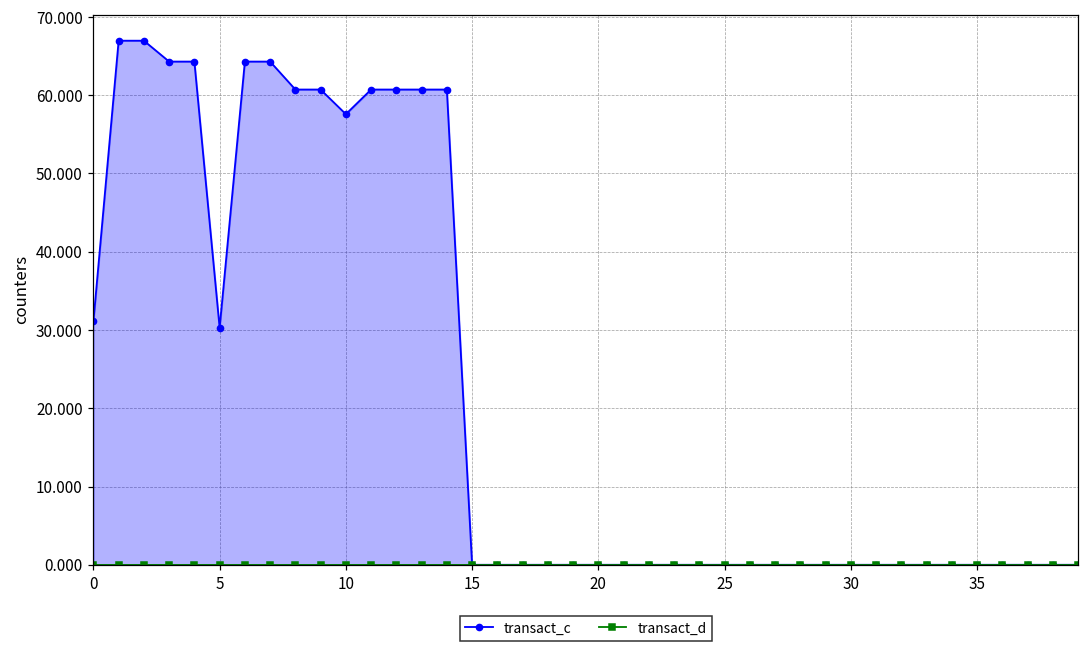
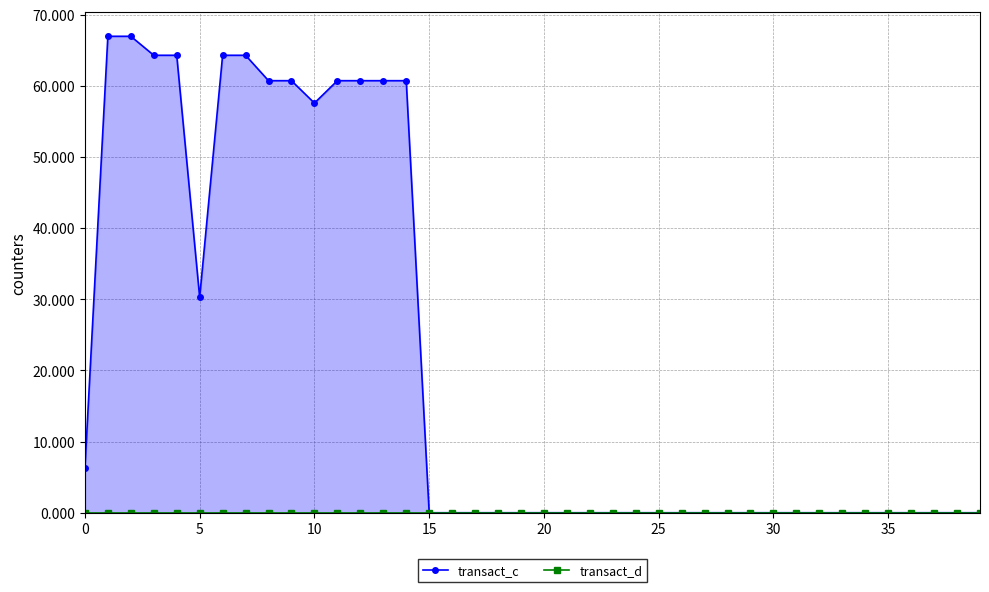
  {
    "transact_c": {
-     "0": 31,
+     "0": 6,
      "5": 30,
      "10": 58
    },
    "transact_d": {
      "0": 0,
      "5": 0,
      "10": 0
    }
  }
